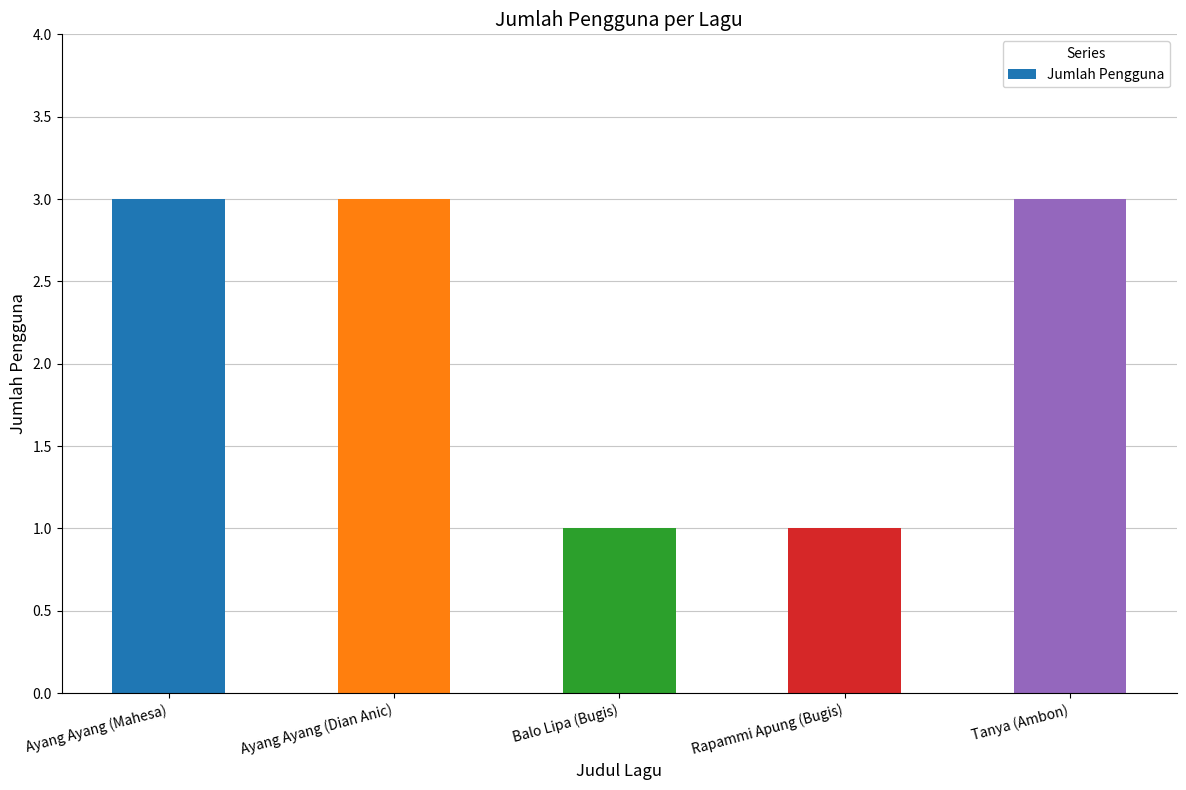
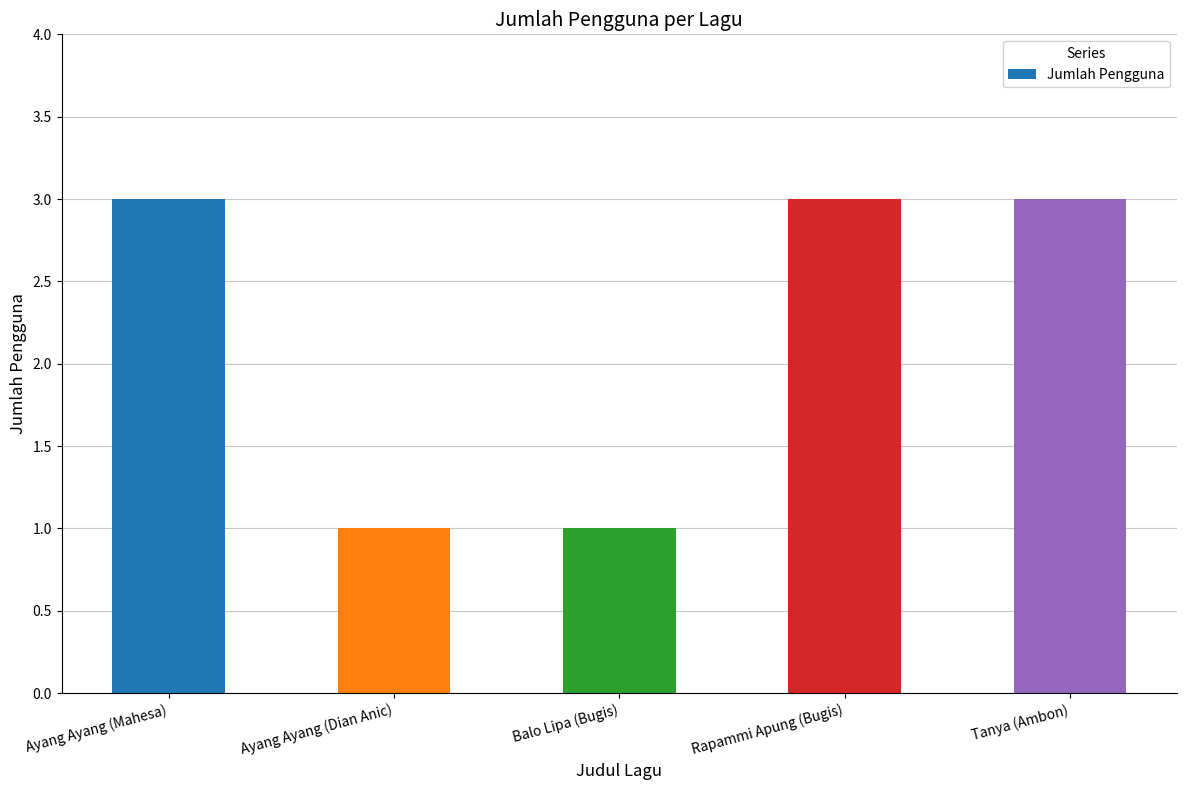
  {
    "Ayang Ayang (Mahesa)": 3,
-   "Ayang Ayang (Dian Anic)": 3,
+   "Ayang Ayang (Dian Anic)": 1,
    "Balo Lipa (Bugis)": 1,
-   "Rapammi Apung (Bugis)": 1,
+   "Rapammi Apung (Bugis)": 3,
    "Tanya (Ambon)": 3
  }
